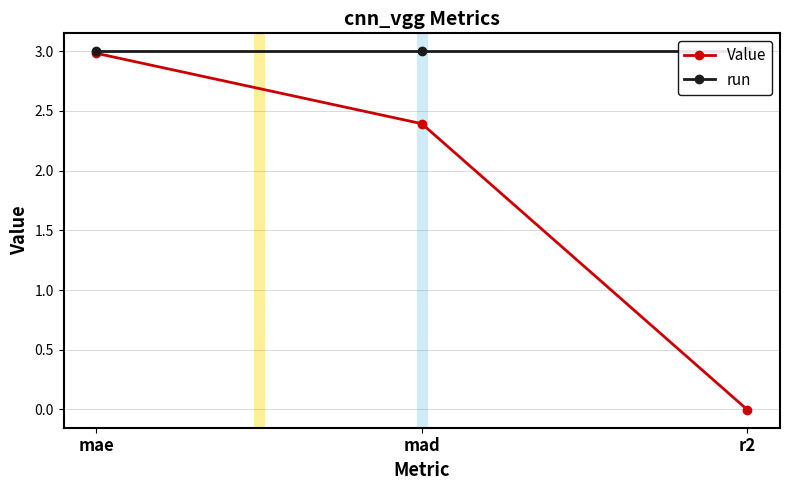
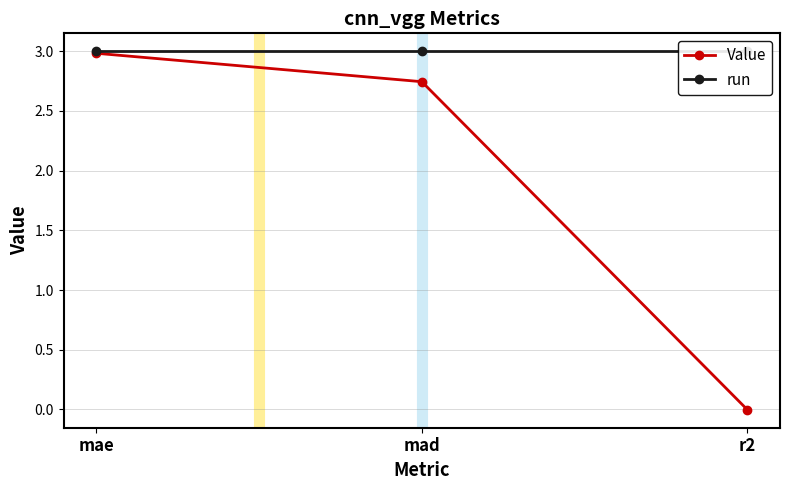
  {
    "Value": {
-     "mad": 2.39,
+     "mad": 2.75,
      "r2": 0.00
    },
    "run": {
      "mad": 3.00
    }
  }
